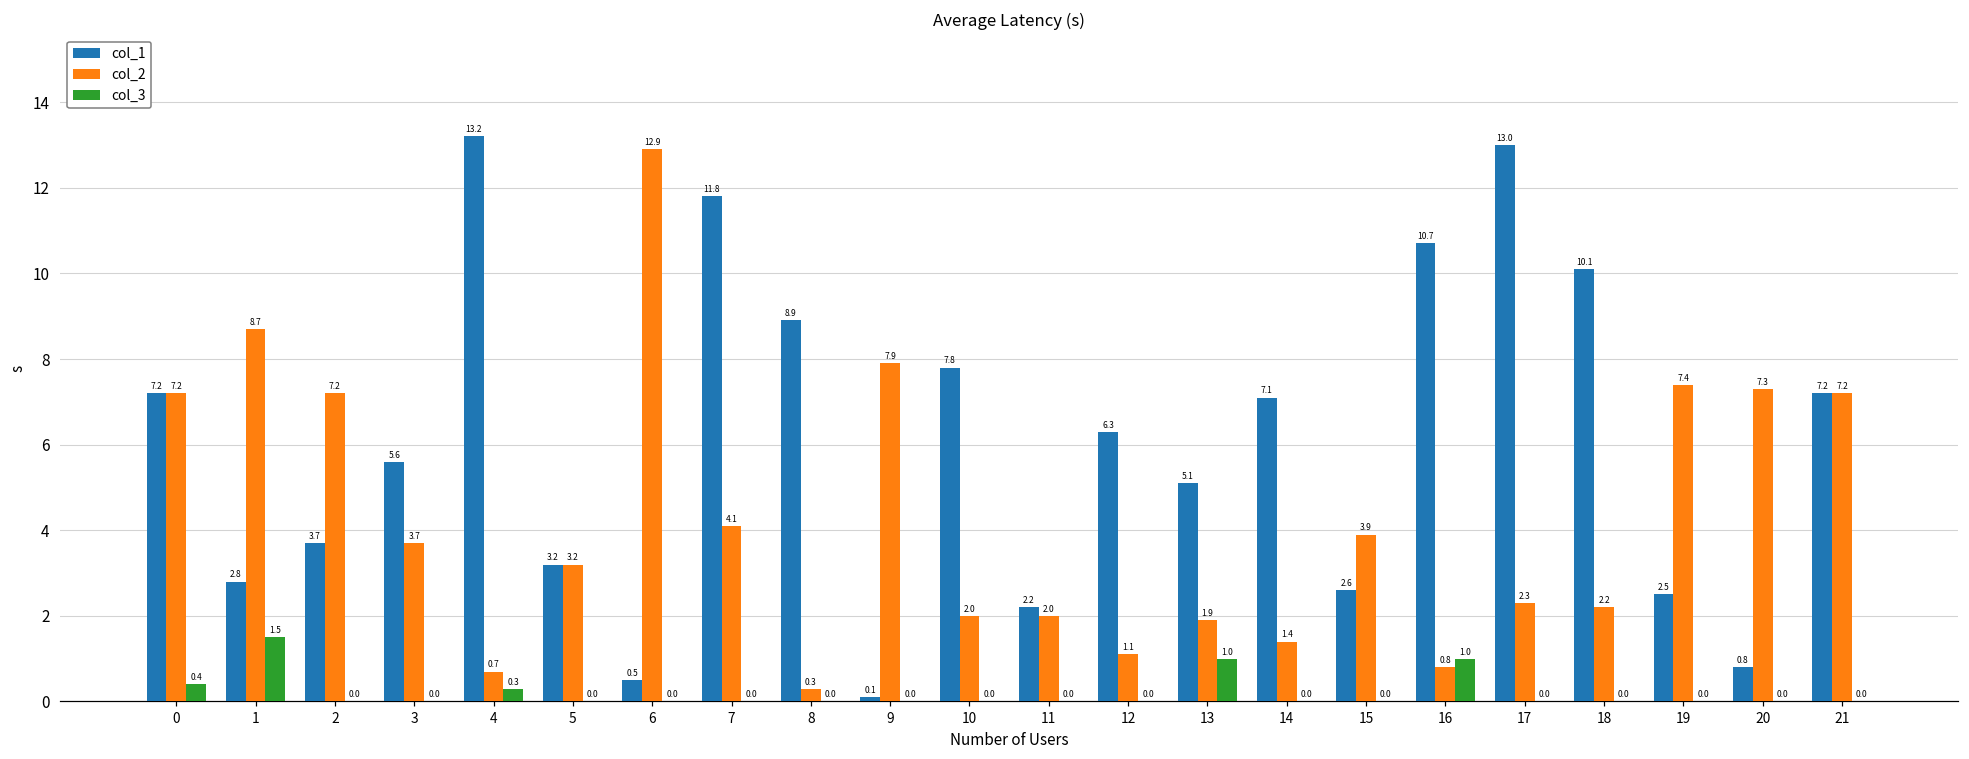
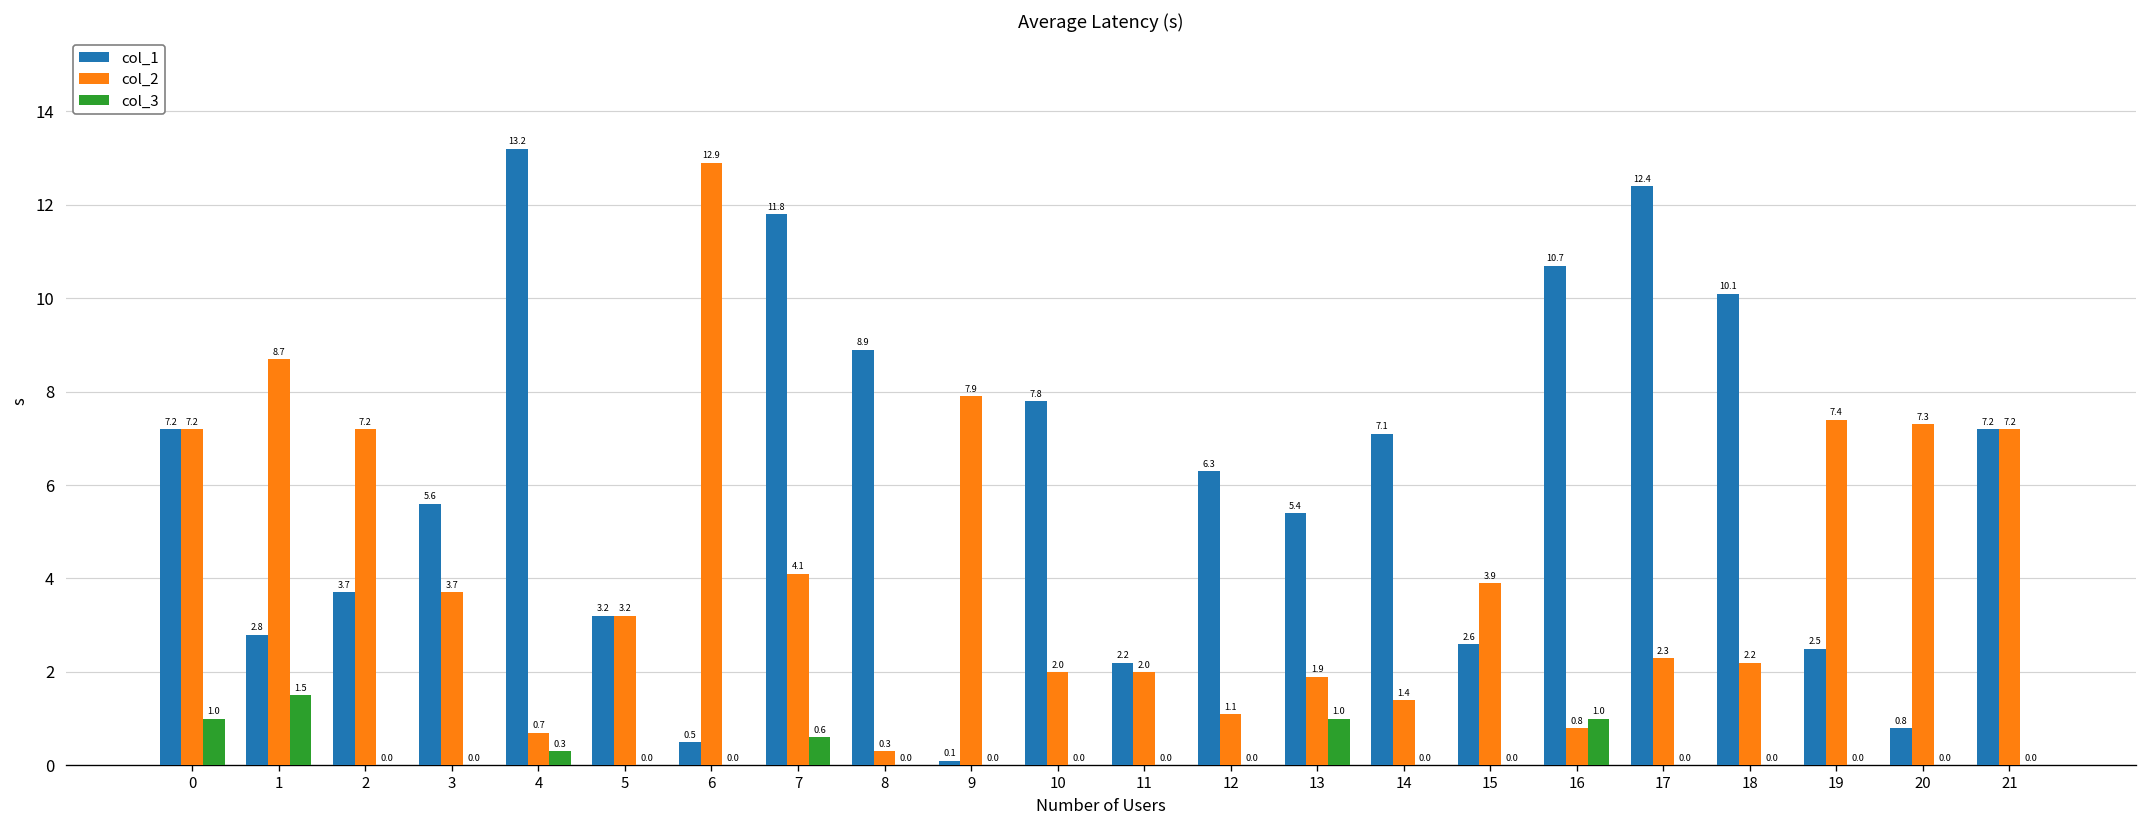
  {
    "col_1": {
      "0": 7.2,
      "1": 2.8,
      "2": 3.7,
      "3": 5.6,
      "4": 13.2,
      "5": 3.2,
      "6": 0.5,
      "7": 11.8,
      "8": 8.9,
      "9": 0.1,
      "10": 7.8,
      "11": 2.2,
      "12": 6.3,
-     "13": 5.1,
+     "13": 5.4,
      "14": 7.1,
      "15": 2.6,
      "16": 10.7,
-     "17": 13.0,
+     "17": 12.4,
      "18": 10.1,
      "19": 2.5,
      "20": 0.8,
      "21": 7.2
    },
    "col_2": {
      "0": 7.2,
      "1": 8.7,
      "2": 7.2,
      "3": 3.7,
      "4": 0.7,
      "5": 3.2,
      "6": 12.9,
      "7": 4.1,
      "8": 0.3,
      "9": 7.9,
      "10": 2.0,
      "11": 2.0,
      "12": 1.1,
      "13": 1.9,
      "14": 1.4,
      "15": 3.9,
      "16": 0.8,
      "17": 2.3,
      "18": 2.2,
      "19": 7.4,
      "20": 7.3,
      "21": 7.2
    },
    "col_3": {
-     "0": 0.4,
+     "0": 1.0,
      "1": 1.5,
      "2": 0.0,
      "3": 0.0,
      "4": 0.3,
      "5": 0.0,
      "6": 0.0,
-     "7": 0.0,
+     "7": 0.6,
      "8": 0.0,
      "9": 0.0,
      "10": 0.0,
      "11": 0.0,
      "12": 0.0,
      "13": 1.0,
      "14": 0.0,
      "15": 0.0,
      "16": 1.0,
      "17": 0.0,
      "18": 0.0,
      "19": 0.0,
      "20": 0.0,
      "21": 0.0
    }
  }
